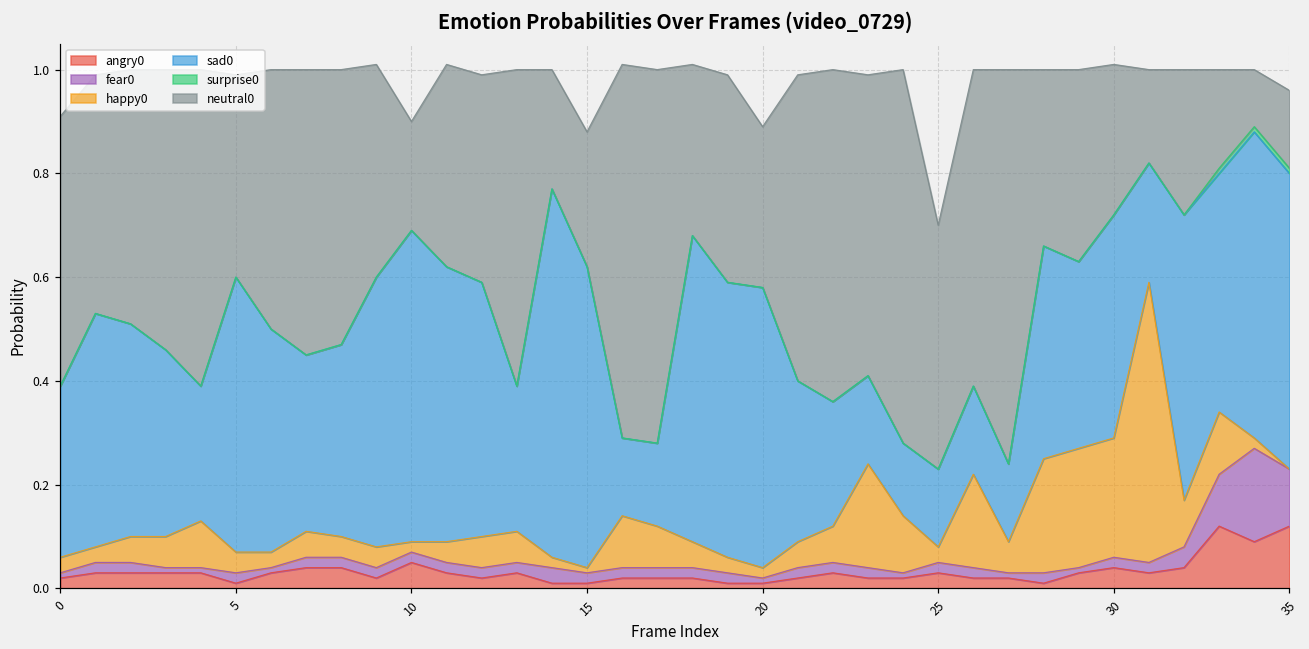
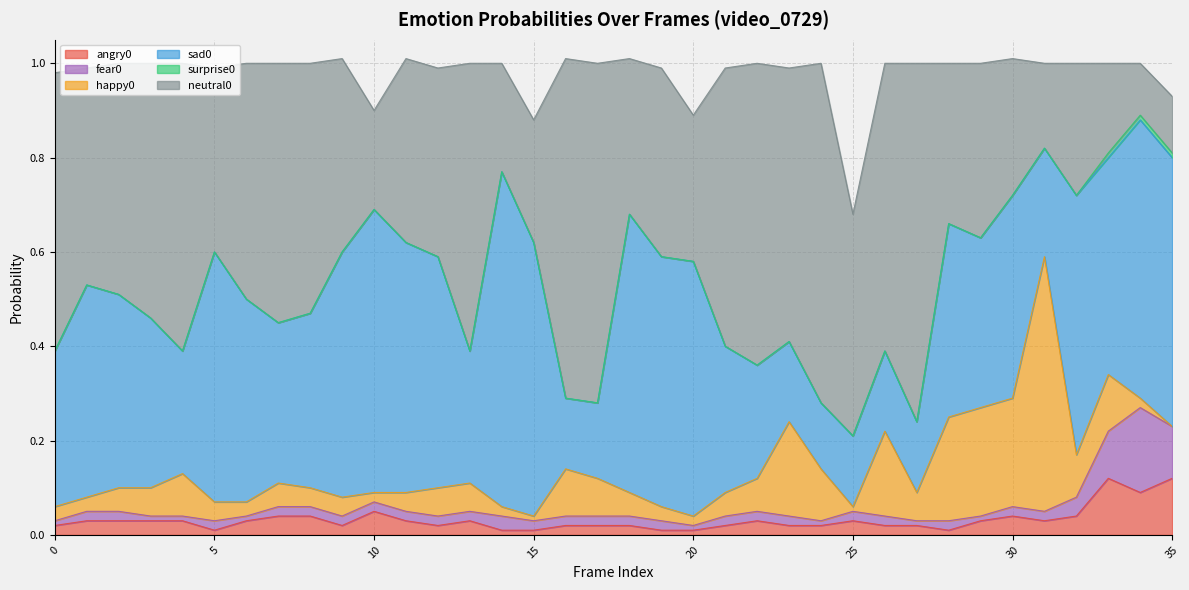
  {
    "angry0": {
      "0": 0.02,
      "5": 0.01,
      "10": 0.05,
      "15": 0.01,
      "20": 0.01,
      "25": 0.03,
      "30": 0.04,
      "35": 0.12
    },
    "fear0": {
      "0": 0.01,
      "5": 0.02,
      "10": 0.02,
      "15": 0.02,
      "20": 0.01,
      "25": 0.02,
      "30": 0.02
    },
    "happy0": {
      "0": 0.03,
      "5": 0.04,
      "10": 0.02,
      "15": 0.01,
      "20": 0.02,
-     "25": 0.03,
+     "25": 0.01,
      "30": 0.23
    },
    "sad0": {
      "35": 0.57
    },
    "surprise0": {
      "35": 0.01
    },
    "neutral0": {
-     "0": 0.52,
+     "0": 0.59,
      "10": 0.21,
      "15": 0.26,
      "20": 0.31,
      "25": 0.47,
      "30": 0.29,
-     "35": 0.15
+     "35": 0.12
    }
  }
